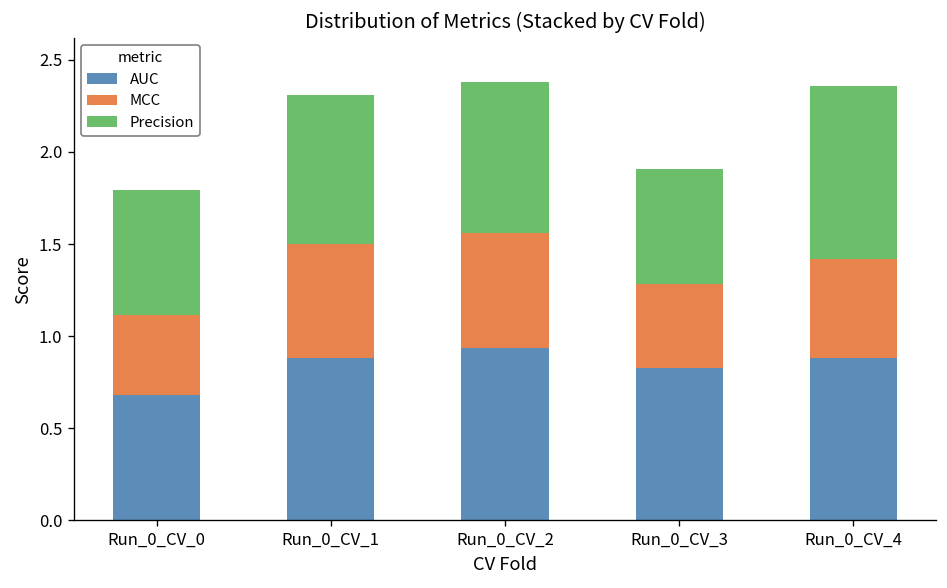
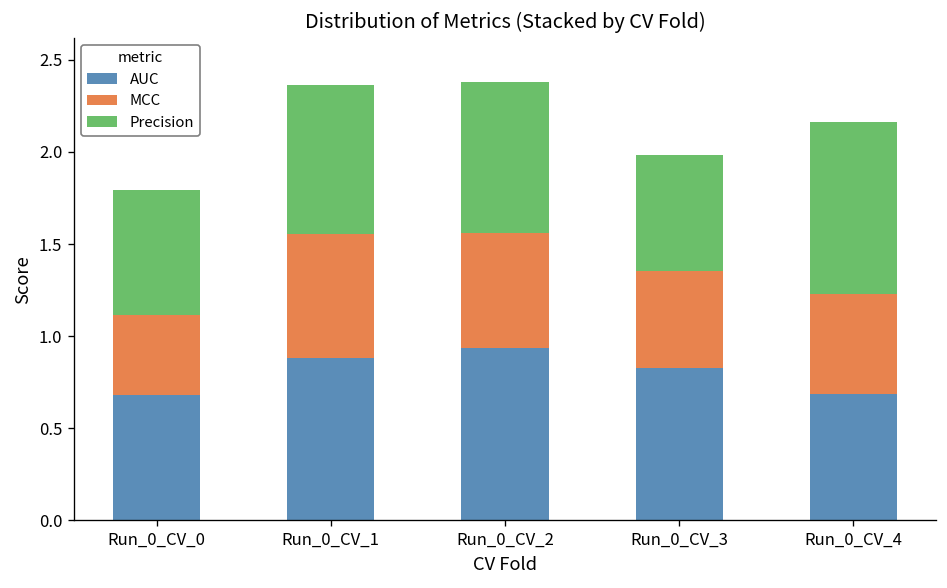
  {
    "AUC": {
      "Run_0_CV_0": 0.68,
      "Run_0_CV_1": 0.88,
      "Run_0_CV_2": 0.94,
      "Run_0_CV_3": 0.83,
-     "Run_0_CV_4": 0.88
+     "Run_0_CV_4": 0.69
    },
    "MCC": {
      "Run_0_CV_0": 0.44,
-     "Run_0_CV_1": 0.62,
+     "Run_0_CV_1": 0.67,
      "Run_0_CV_2": 0.62,
-     "Run_0_CV_3": 0.45,
+     "Run_0_CV_3": 0.53,
      "Run_0_CV_4": 0.54
    },
    "Precision": {
      "Run_0_CV_0": 0.68,
      "Run_0_CV_1": 0.81,
      "Run_0_CV_2": 0.82,
      "Run_0_CV_3": 0.63,
      "Run_0_CV_4": 0.94
    }
  }
